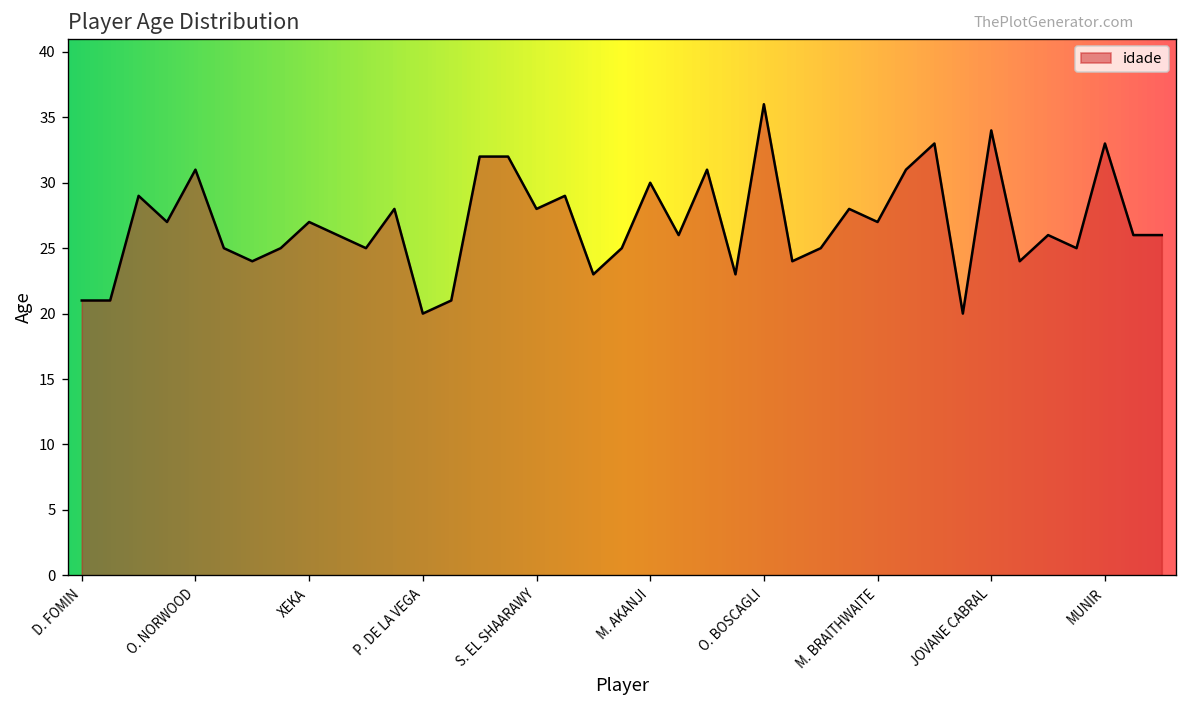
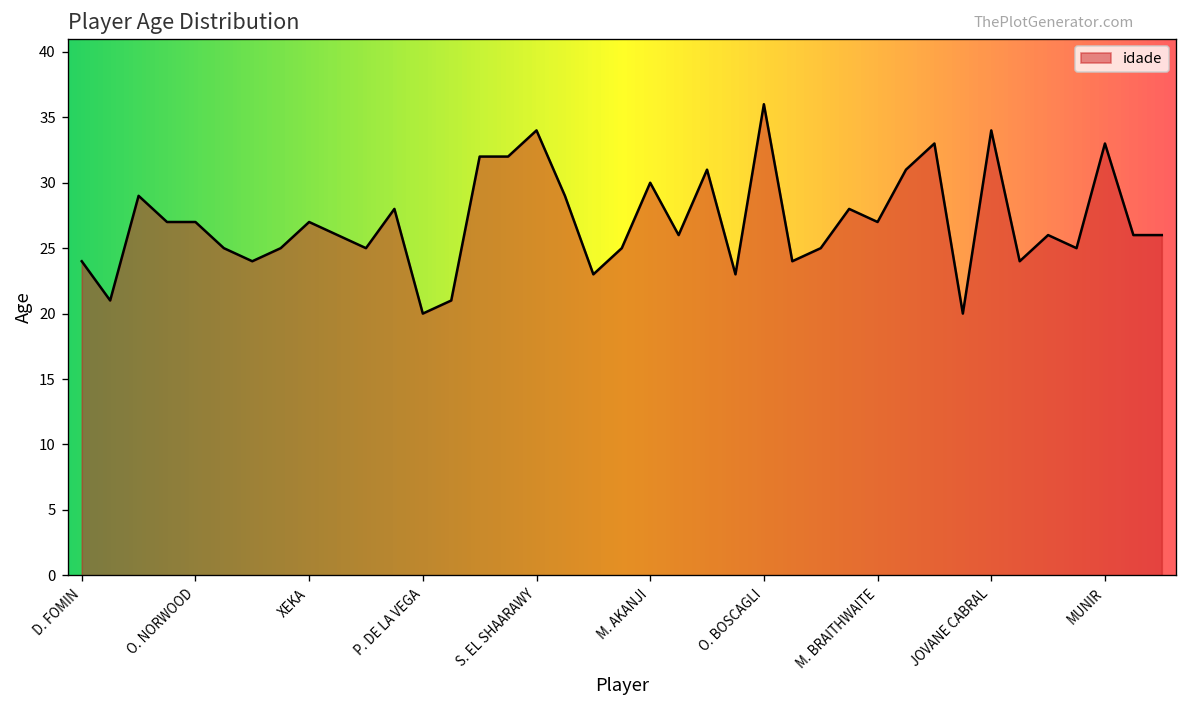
  {
-   "D. FOMIN": 21,
-   "O. NORWOOD": 31,
+   "D. FOMIN": 24,
+   "O. NORWOOD": 27,
    "XEKA": 27,
    "P. DE LA VEGA": 20,
-   "S. EL SHAARAWY": 28,
+   "S. EL SHAARAWY": 34,
    "M. AKANJI": 30,
    "O. BOSCAGLI": 36,
    "M. BRAITHWAITE": 27,
    "JOVANE CABRAL": 34,
    "MUNIR": 33
  }
